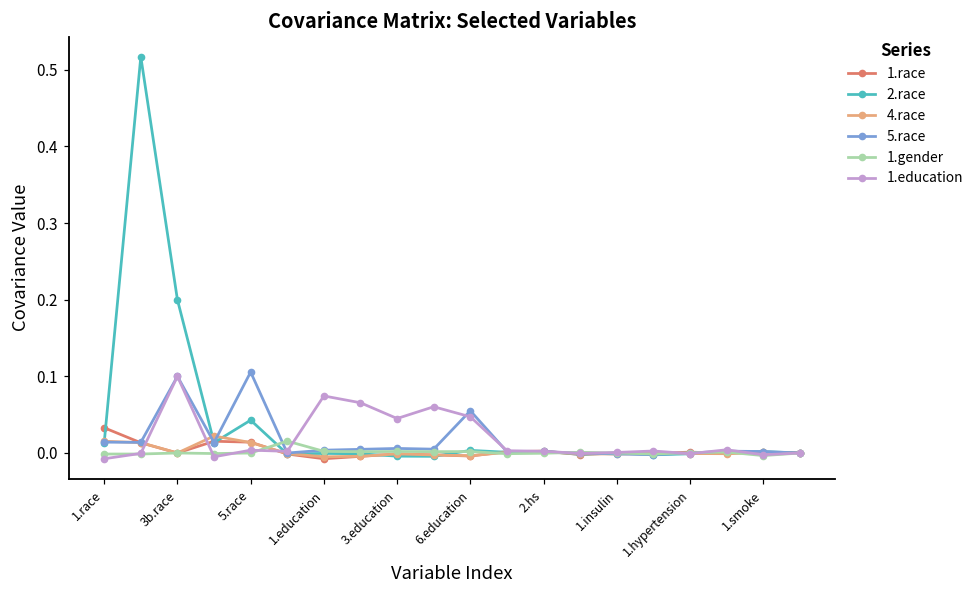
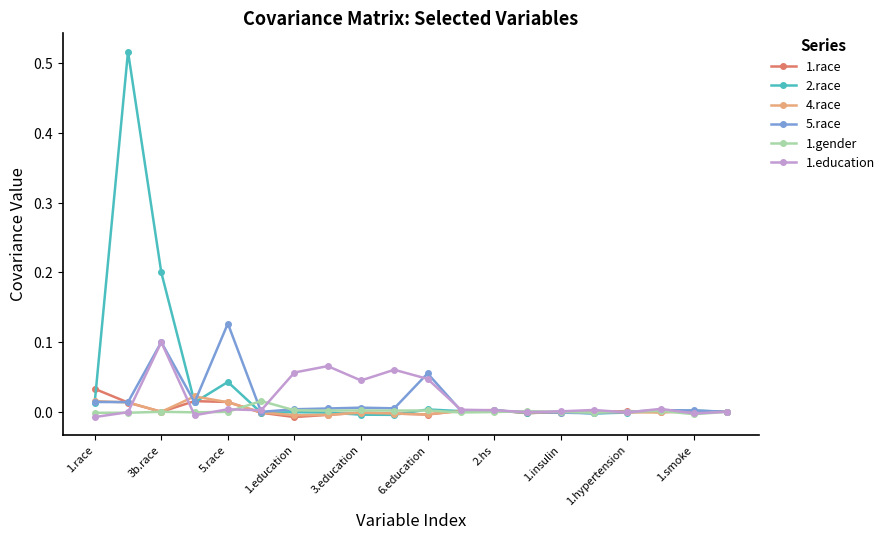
  {
    "2.race": {
      "3b.race": 0.20,
      "5.race": 0.04
    },
    "5.race": {
-     "5.race": 0.11,
+     "5.race": 0.13,
      "3.education": 0.01,
      "6.education": 0.06
    },
    "1.gender": {
      "1.race": 0.00,
      "5.race": 0.00
    },
    "1.education": {
      "1.race": -0.01,
      "5.race": 0.00,
-     "1.education": 0.07,
+     "1.education": 0.06,
      "3.education": 0.04,
      "6.education": 0.05
    }
  }
